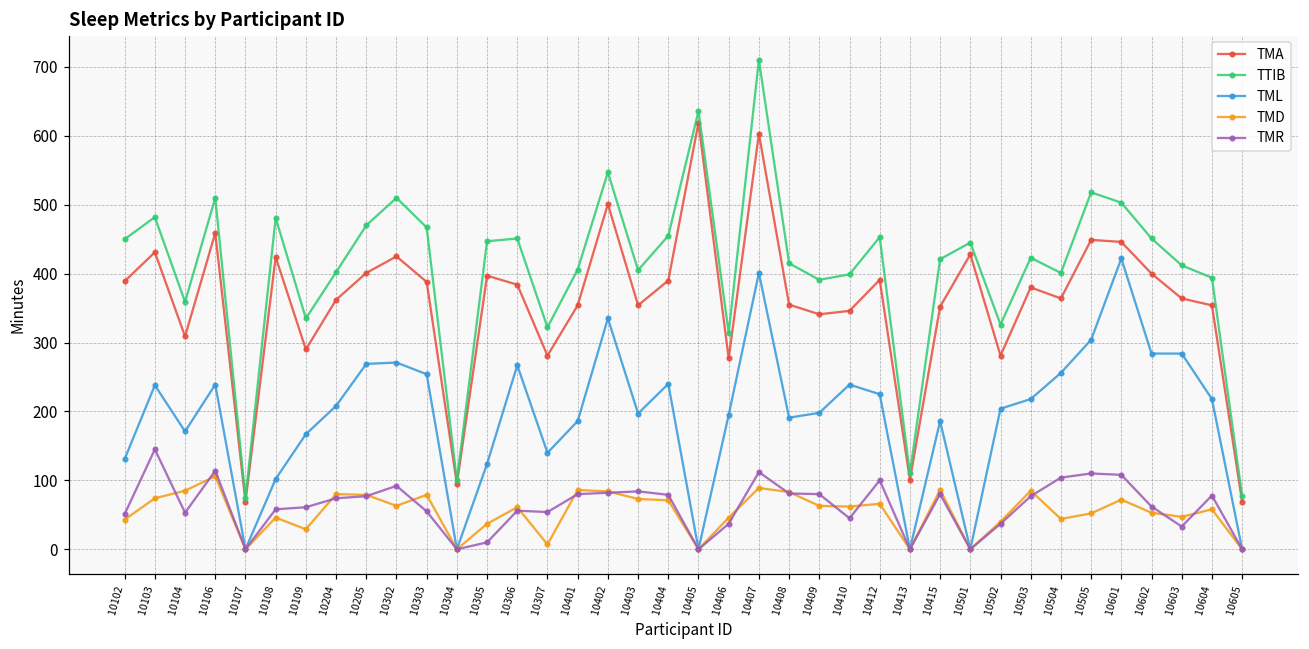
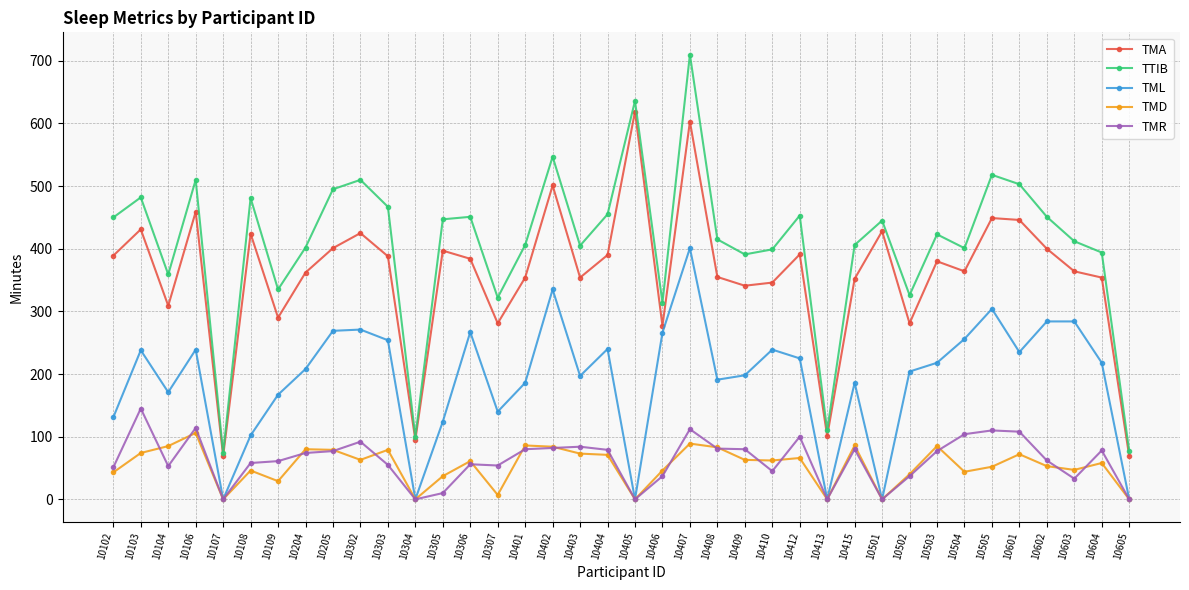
  {
    "TMA": {
      "10102": 390,
      "10103": 430,
      "10104": 310,
      "10106": 460,
      "10107": 70,
      "10108": 420,
      "10109": 290,
      "10204": 360,
      "10205": 400,
      "10302": 430,
      "10303": 390,
      "10304": 100,
      "10305": 400,
      "10306": 380,
      "10307": 280,
      "10401": 350,
      "10402": 500,
      "10403": 350,
      "10404": 390,
      "10405": 620,
      "10406": 280,
      "10407": 600,
      "10408": 360,
      "10409": 340,
      "10410": 350,
      "10412": 390,
      "10413": 100,
      "10415": 350,
      "10501": 430,
      "10502": 280,
      "10503": 380,
      "10504": 360,
      "10505": 450,
      "10601": 450,
      "10602": 400,
      "10603": 360,
      "10604": 350,
      "10605": 70
    },
    "TTIB": {
      "10102": 450,
      "10103": 480,
      "10104": 360,
      "10106": 510,
      "10107": 70,
      "10108": 480,
      "10109": 340,
      "10204": 400,
-     "10205": 470,
+     "10205": 500,
      "10302": 510,
      "10303": 470,
      "10304": 100,
      "10305": 450,
      "10306": 450,
      "10307": 320,
      "10401": 410,
      "10402": 550,
      "10403": 410,
      "10404": 460,
      "10405": 640,
      "10406": 310,
      "10407": 710,
      "10408": 420,
      "10409": 390,
      "10410": 400,
      "10412": 450,
      "10413": 110,
-     "10415": 420,
+     "10415": 410,
      "10501": 450,
      "10502": 330,
      "10503": 420,
      "10504": 400,
      "10505": 520,
      "10601": 500,
      "10602": 450,
      "10603": 410,
      "10604": 390,
      "10605": 80
    },
    "TML": {
      "10102": 130,
      "10103": 240,
      "10104": 170,
      "10106": 240,
      "10108": 100,
      "10109": 170,
      "10204": 210,
      "10205": 270,
      "10302": 270,
      "10303": 250,
      "10305": 120,
      "10306": 270,
      "10307": 140,
      "10401": 190,
      "10402": 340,
      "10403": 200,
      "10404": 240,
-     "10406": 200,
+     "10406": 270,
      "10407": 400,
      "10408": 190,
      "10409": 200,
      "10410": 240,
      "10412": 230,
      "10415": 190,
      "10502": 200,
      "10503": 220,
      "10504": 260,
      "10505": 300,
-     "10601": 420,
+     "10601": 240,
      "10602": 280,
      "10603": 280,
      "10604": 220
    },
    "TMD": {
      "10102": 40,
      "10103": 70,
      "10104": 90,
      "10106": 110,
      "10108": 50,
      "10109": 30,
      "10204": 80,
      "10302": 60,
      "10303": 80,
      "10305": 40,
      "10306": 60,
      "10307": 10,
      "10401": 90,
      "10403": 70,
      "10404": 70,
      "10406": 50,
      "10407": 90,
      "10409": 60,
      "10410": 60,
      "10412": 70,
      "10415": 90,
      "10503": 90,
      "10504": 40,
      "10505": 50,
      "10601": 70,
      "10602": 50,
      "10603": 50,
      "10604": 60
    },
    "TMR": {
      "10102": 50,
      "10103": 150,
      "10104": 50,
      "10106": 110,
      "10108": 60,
      "10109": 60,
      "10204": 70,
      "10302": 90,
      "10303": 60,
      "10305": 10,
      "10306": 60,
      "10307": 50,
      "10401": 80,
      "10403": 80,
      "10404": 80,
      "10406": 40,
      "10407": 110,
      "10409": 80,
      "10410": 50,
      "10412": 100,
      "10415": 80,
      "10503": 80,
      "10504": 100,
      "10505": 110,
      "10601": 110,
      "10602": 60,
      "10603": 30,
      "10604": 80
    }
  }
